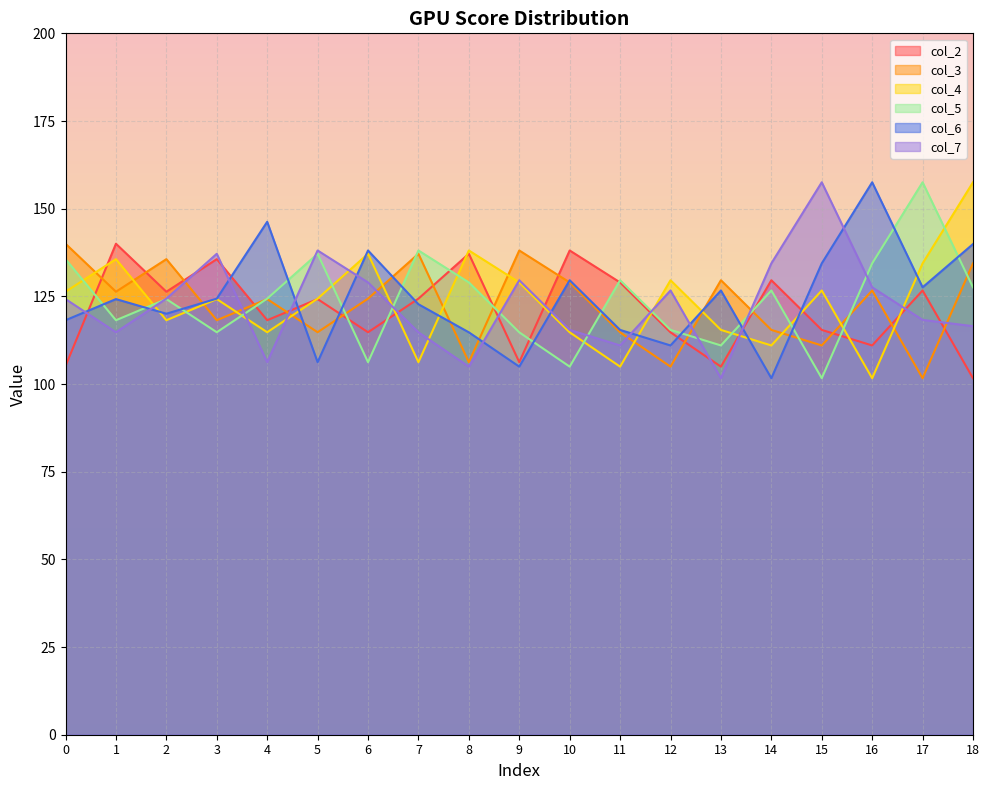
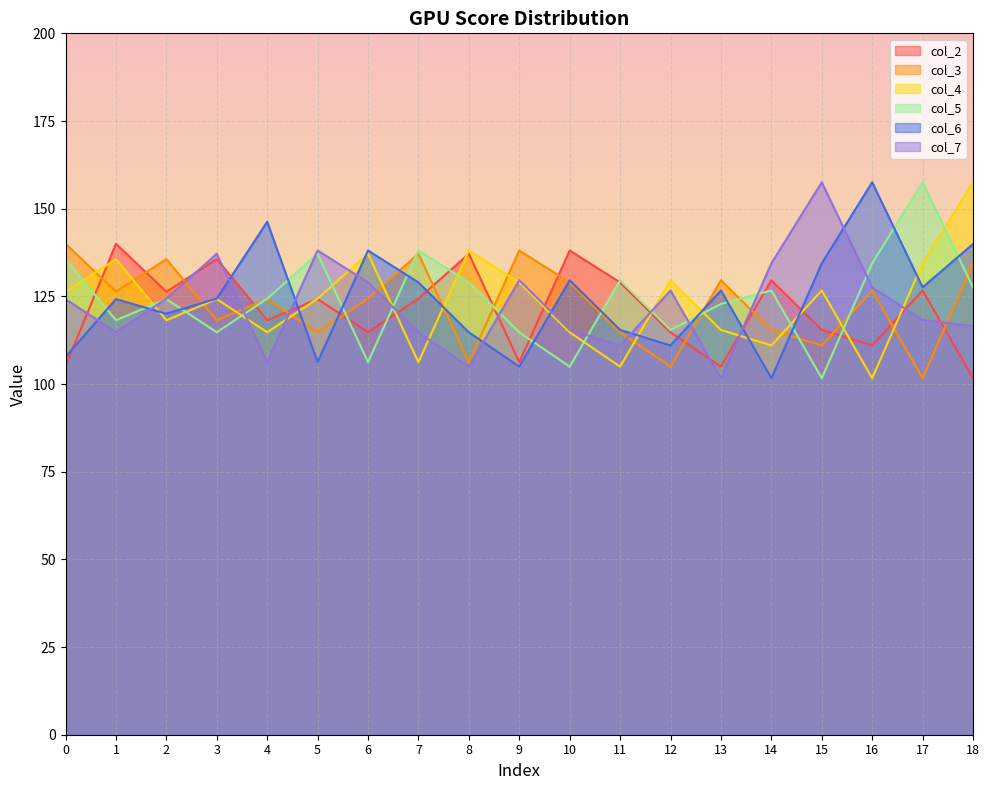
  {
    "col_2": {
      "0": 105,
      "1": 140,
      "2": 126,
      "3": 136,
      "4": 118,
      "6": 115,
      "7": 124,
      "8": 137,
      "9": 106,
      "10": 138,
      "13": 105,
      "14": 130,
      "15": 115,
      "16": 111,
      "17": 127,
      "18": 102
    },
    "col_5": {
      "0": 136,
      "1": 118,
      "3": 115,
      "5": 137,
      "6": 106,
      "7": 138,
      "8": 129,
      "9": 115,
      "10": 105,
-     "13": 111,
+     "13": 123,
      "14": 127,
      "15": 102,
      "16": 134,
      "17": 158,
      "18": 128
    },
    "col_6": {
-     "0": 118,
+     "0": 108,
      "1": 124,
      "2": 120,
      "4": 146,
      "5": 106,
      "6": 138,
-     "7": 123,
+     "7": 129,
      "8": 115,
      "9": 105,
      "12": 111,
      "13": 127,
      "14": 102,
      "15": 134,
      "16": 158,
      "17": 128,
      "18": 140
    },
    "col_7": {
      "0": 124,
      "1": 115,
      "3": 137,
      "4": 106,
      "5": 138,
      "6": 129,
      "7": 115,
      "8": 105,
      "11": 111,
      "12": 127,
      "13": 102,
      "14": 134,
      "15": 158,
      "16": 128,
      "17": 118,
      "18": 117
    }
  }
